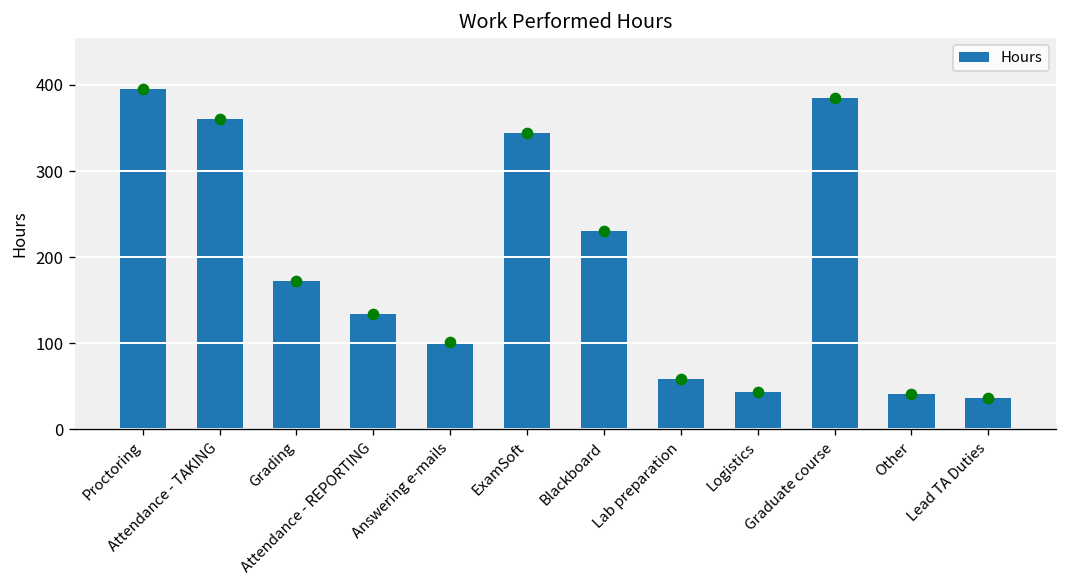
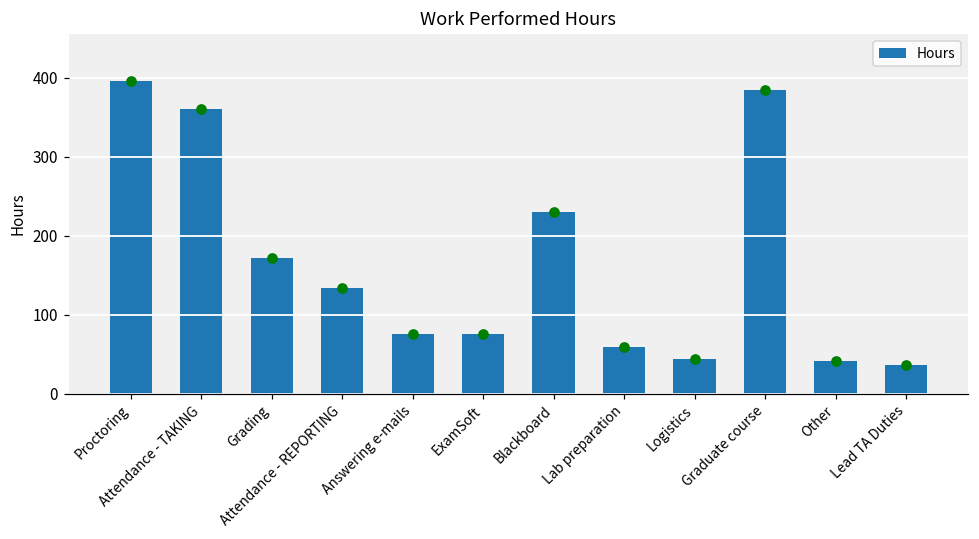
  {
    "Hours": {
      "Proctoring": 400,
      "Attendance - TAKING": 360,
      "Grading": 170,
      "Attendance - REPORTING": 130,
-     "Answering e-mails": 100,
-     "ExamSoft": 340,
+     "Answering e-mails": 80,
+     "ExamSoft": 80,
      "Blackboard": 230,
      "Lab preparation": 60,
      "Logistics": 40,
      "Graduate course": 390,
      "Other": 40,
      "Lead TA Duties": 40
    }
  }
